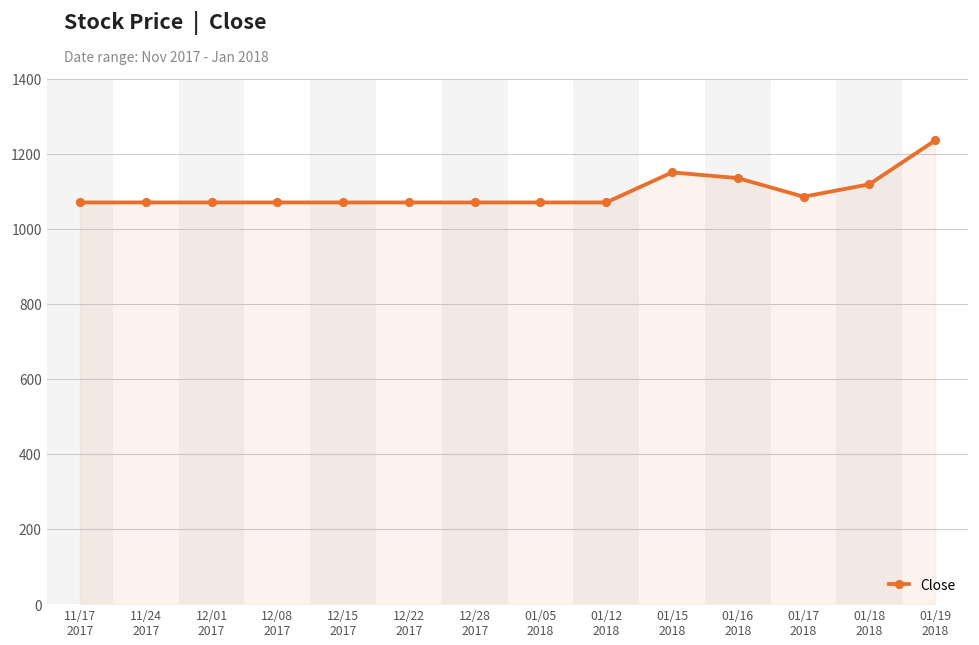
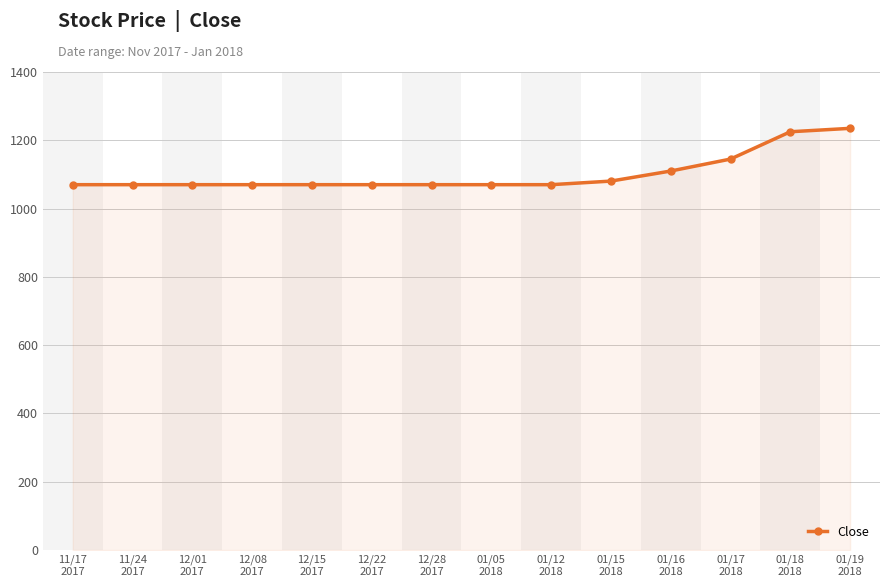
  {
    "11/17 2017": 1070,
    "11/24 2017": 1070,
    "12/01 2017": 1070,
    "12/08 2017": 1070,
    "12/15 2017": 1070,
    "12/22 2017": 1070,
    "12/28 2017": 1070,
    "01/05 2018": 1070,
    "01/12 2018": 1070,
-   "01/15 2018": 1150,
-   "01/16 2018": 1130,
-   "01/17 2018": 1090,
-   "01/18 2018": 1120,
+   "01/15 2018": 1080,
+   "01/16 2018": 1110,
+   "01/17 2018": 1150,
+   "01/18 2018": 1230,
    "01/19 2018": 1240
  }
